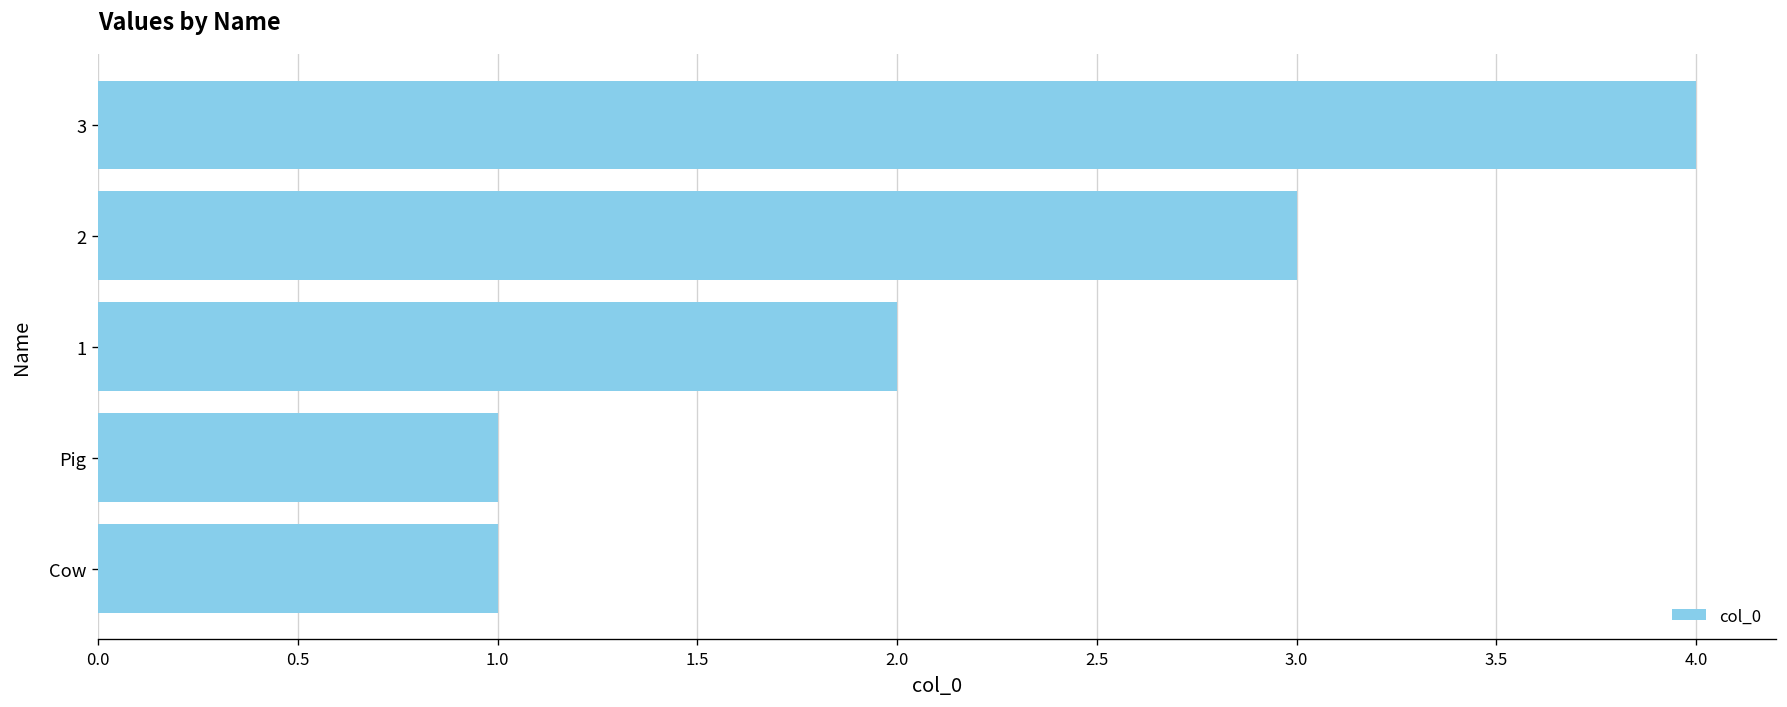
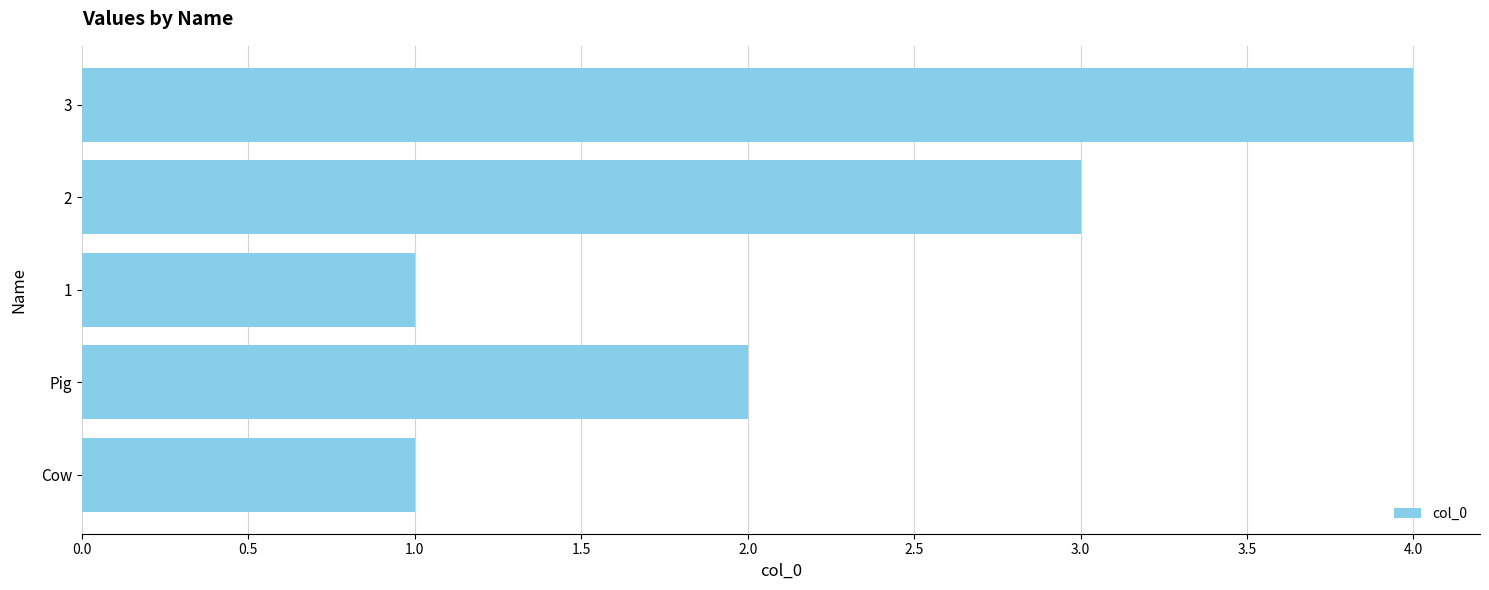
  {
    "3": 4,
    "2": 3,
-   "1": 2,
-   "Pig": 1,
+   "1": 1,
+   "Pig": 2,
    "Cow": 1
  }
